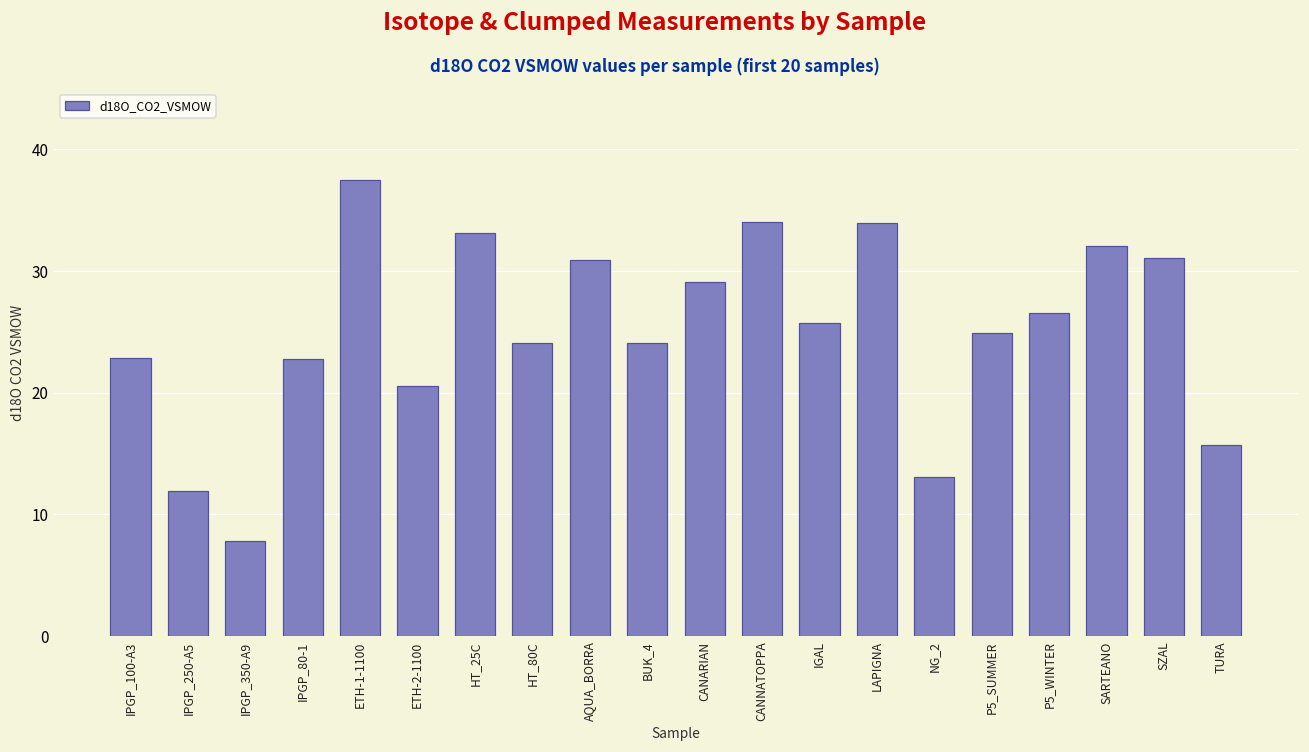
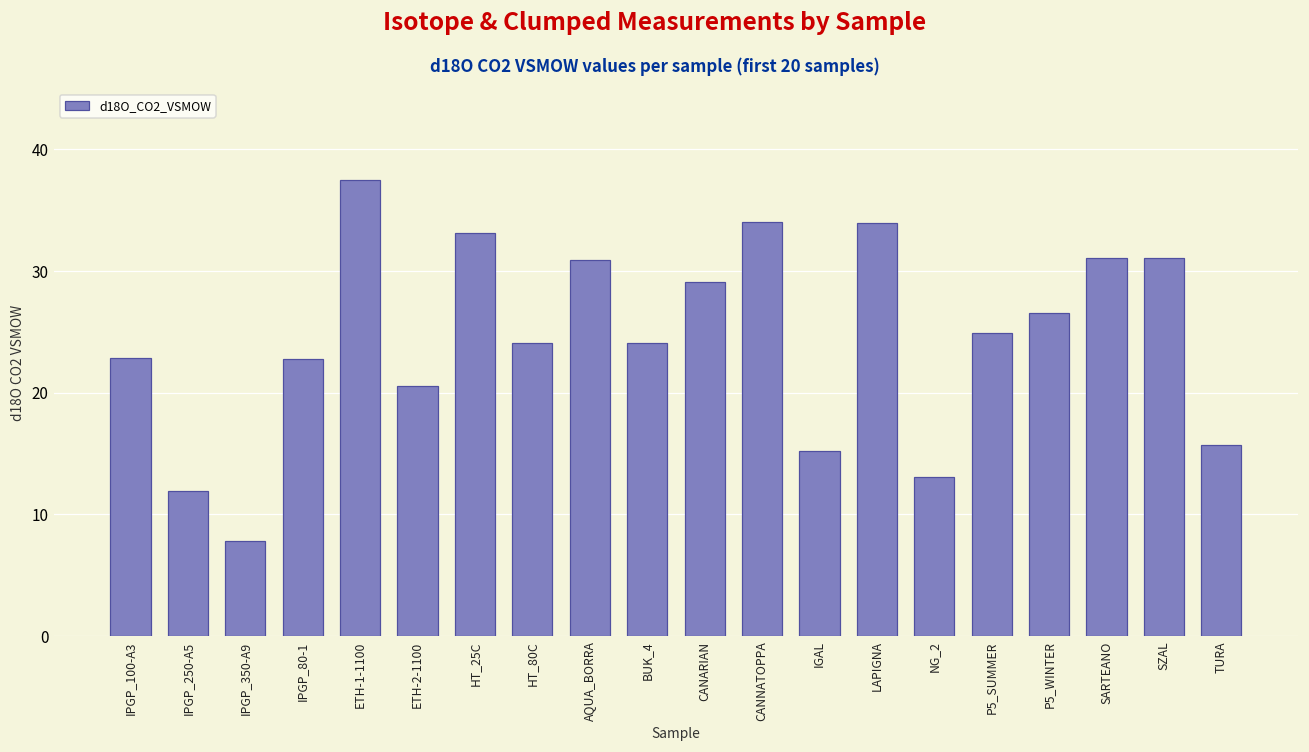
  {
    "IPGP_100-A3": 22.8,
    "IPGP_250-A5": 11.9,
    "IPGP_350-A9": 7.8,
    "IPGP_80-1": 22.7,
    "ETH-1-1100": 37.5,
    "ETH-2-1100": 20.6,
    "HT_25C": 33.2,
    "HT_80C": 24.1,
    "AQUA_BORRA": 30.9,
    "BUK_4": 24.1,
    "CANARIAN": 29.1,
    "CANNATOPPA": 34.1,
-   "IGAL": 25.7,
+   "IGAL": 15.2,
    "LAPIGNA": 34.0,
    "NG_2": 13.1,
    "P5_SUMMER": 24.9,
    "P5_WINTER": 26.5,
-   "SARTEANO": 32.0,
+   "SARTEANO": 31.0,
    "SZAL": 31.1,
    "TURA": 15.7
  }
